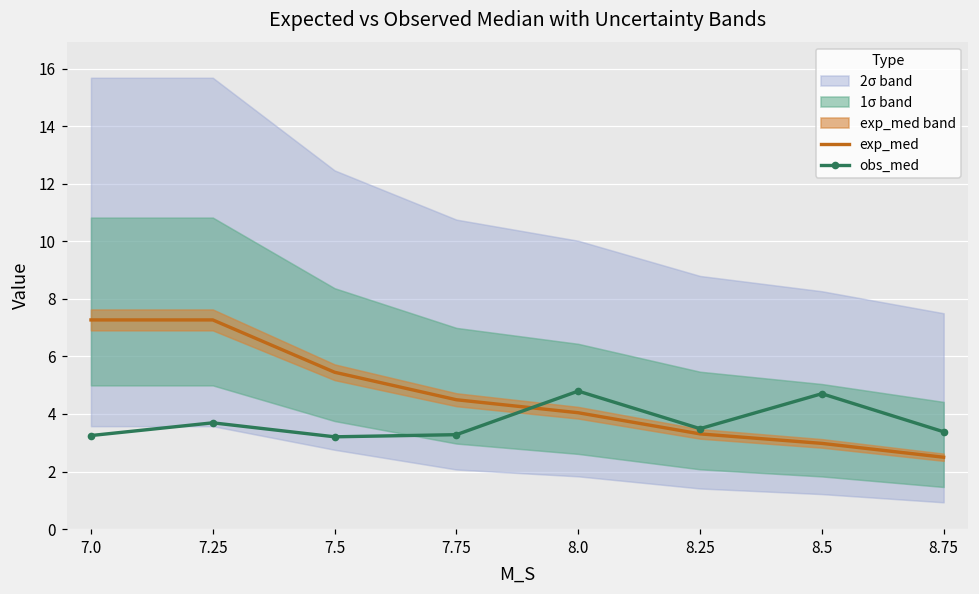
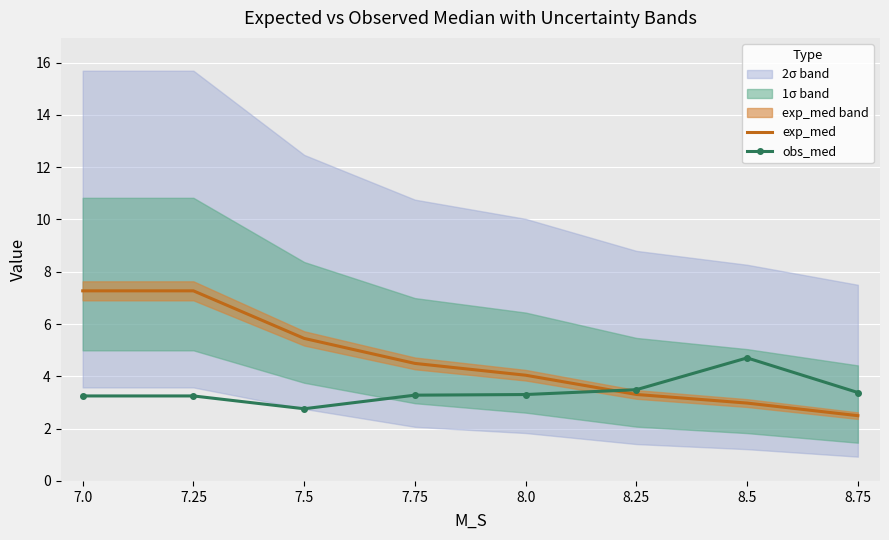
  {
    "obs_med": {
      "7.0": 3.3,
-     "7.25": 3.7,
-     "7.5": 3.2,
+     "7.25": 3.3,
+     "7.5": 2.8,
      "7.75": 3.3,
-     "8.0": 4.8,
+     "8.0": 3.3,
      "8.5": 4.7,
      "8.75": 3.4
    }
  }
